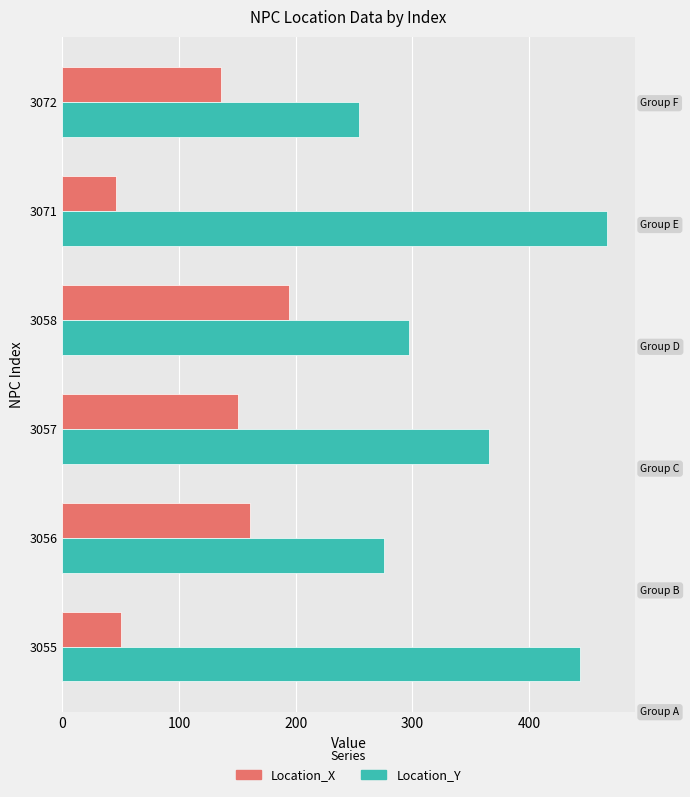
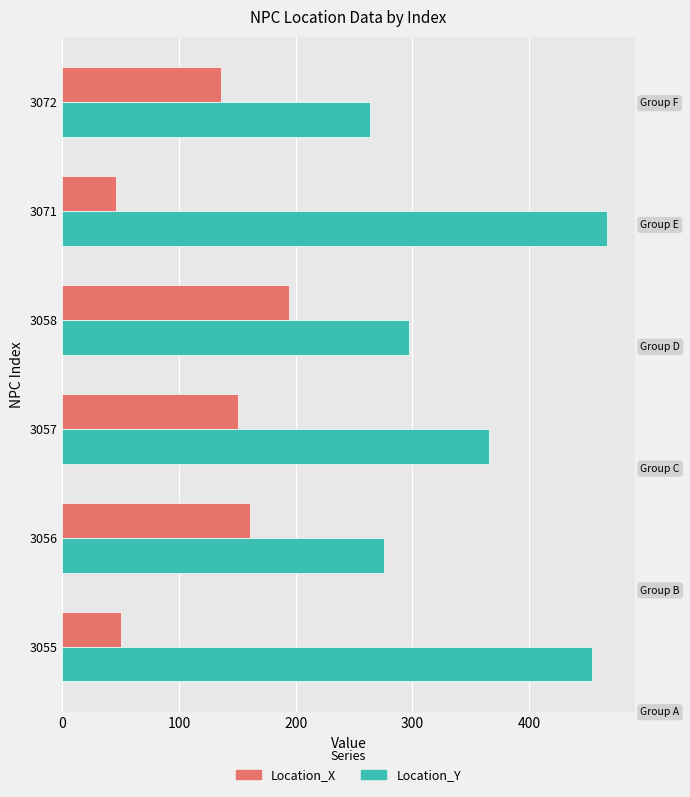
  {
    "Location_X": {
      "3072": 136,
      "3071": 46,
      "3058": 194,
      "3057": 150,
      "3056": 161,
      "3055": 51
    },
    "Location_Y": {
-     "3072": 254,
+     "3072": 264,
      "3071": 467,
      "3058": 297,
      "3057": 366,
      "3056": 275,
-     "3055": 444
+     "3055": 454
    }
  }
